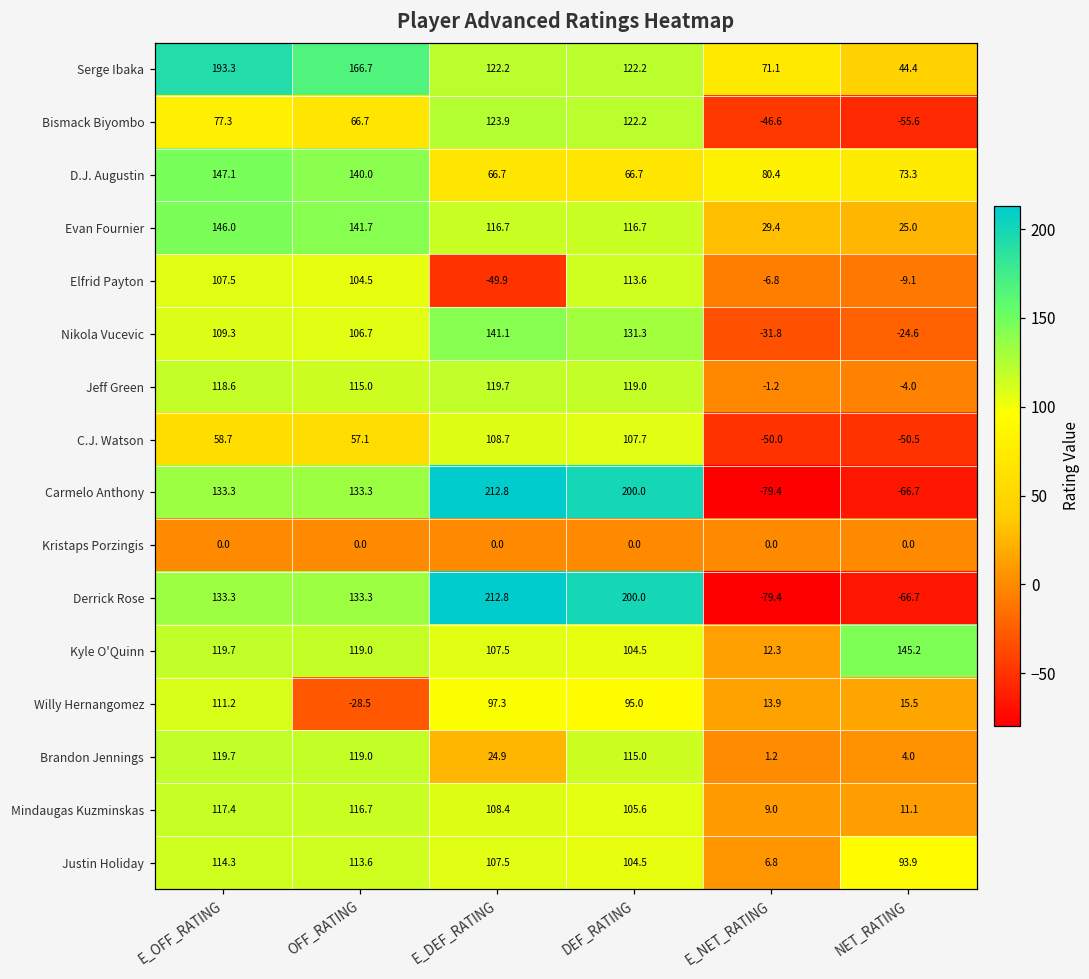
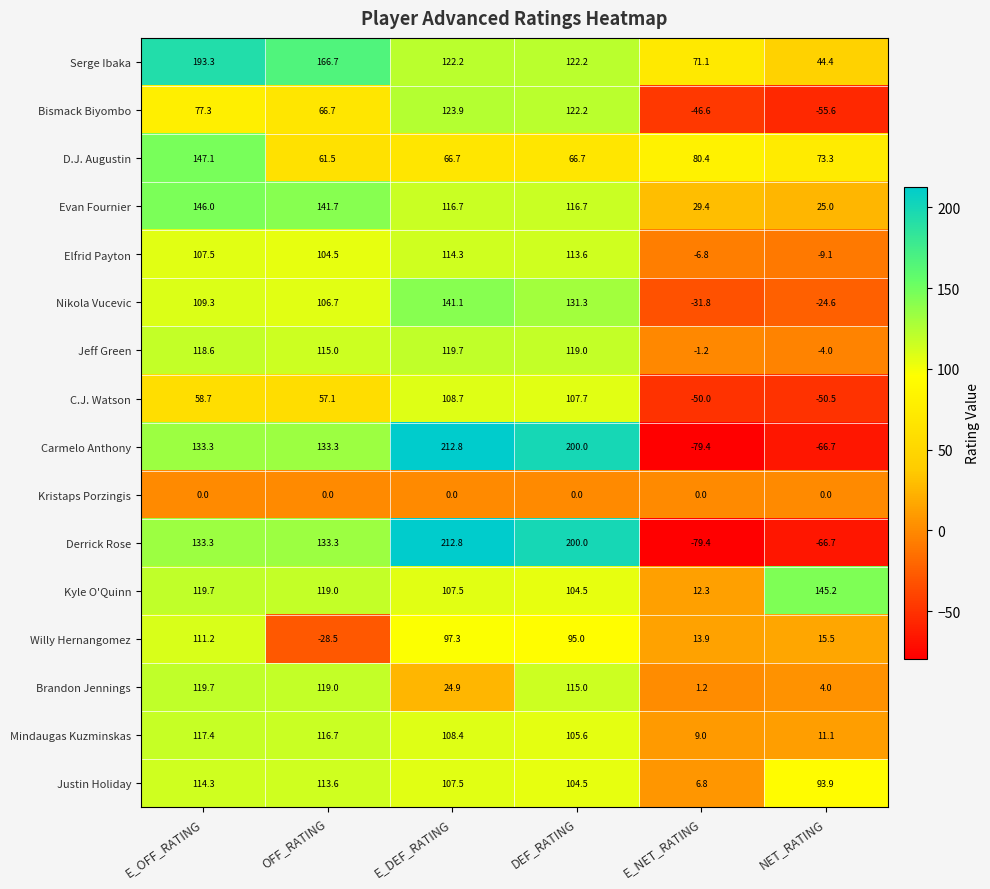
  {
    "Serge Ibaka": {
      "E_OFF_RATING": 193.3,
      "OFF_RATING": 166.7,
      "E_DEF_RATING": 122.2,
      "DEF_RATING": 122.2,
      "E_NET_RATING": 71.1,
      "NET_RATING": 44.4
    },
    "Bismack Biyombo": {
      "E_OFF_RATING": 77.3,
      "OFF_RATING": 66.7,
      "E_DEF_RATING": 123.9,
      "DEF_RATING": 122.2,
      "E_NET_RATING": -46.6,
      "NET_RATING": -55.6
    },
    "D.J. Augustin": {
      "E_OFF_RATING": 147.1,
-     "OFF_RATING": 140.0,
+     "OFF_RATING": 61.5,
      "E_DEF_RATING": 66.7,
      "DEF_RATING": 66.7,
      "E_NET_RATING": 80.4,
      "NET_RATING": 73.3
    },
    "Evan Fournier": {
      "E_OFF_RATING": 146.0,
      "OFF_RATING": 141.7,
      "E_DEF_RATING": 116.7,
      "DEF_RATING": 116.7,
      "E_NET_RATING": 29.4,
      "NET_RATING": 25.0
    },
    "Elfrid Payton": {
      "E_OFF_RATING": 107.5,
      "OFF_RATING": 104.5,
-     "E_DEF_RATING": -49.9,
+     "E_DEF_RATING": 114.3,
      "DEF_RATING": 113.6,
      "E_NET_RATING": -6.8,
      "NET_RATING": -9.1
    },
    "Nikola Vucevic": {
      "E_OFF_RATING": 109.3,
      "OFF_RATING": 106.7,
      "E_DEF_RATING": 141.1,
      "DEF_RATING": 131.3,
      "E_NET_RATING": -31.8,
      "NET_RATING": -24.6
    },
    "Jeff Green": {
      "E_OFF_RATING": 118.6,
      "OFF_RATING": 115.0,
      "E_DEF_RATING": 119.7,
      "DEF_RATING": 119.0,
      "E_NET_RATING": -1.2,
      "NET_RATING": -4.0
    },
    "C.J. Watson": {
      "E_OFF_RATING": 58.7,
      "OFF_RATING": 57.1,
      "E_DEF_RATING": 108.7,
      "DEF_RATING": 107.7,
      "E_NET_RATING": -50.0,
      "NET_RATING": -50.5
    },
    "Carmelo Anthony": {
      "E_OFF_RATING": 133.3,
      "OFF_RATING": 133.3,
      "E_DEF_RATING": 212.8,
      "DEF_RATING": 200.0,
      "E_NET_RATING": -79.4,
      "NET_RATING": -66.7
    },
    "Kristaps Porzingis": {
      "E_OFF_RATING": 0.0,
      "OFF_RATING": 0.0,
      "E_DEF_RATING": 0.0,
      "DEF_RATING": 0.0,
      "E_NET_RATING": 0.0,
      "NET_RATING": 0.0
    },
    "Derrick Rose": {
      "E_OFF_RATING": 133.3,
      "OFF_RATING": 133.3,
      "E_DEF_RATING": 212.8,
      "DEF_RATING": 200.0,
      "E_NET_RATING": -79.4,
      "NET_RATING": -66.7
    },
    "Kyle O'Quinn": {
      "E_OFF_RATING": 119.7,
      "OFF_RATING": 119.0,
      "E_DEF_RATING": 107.5,
      "DEF_RATING": 104.5,
      "E_NET_RATING": 12.3,
      "NET_RATING": 145.2
    },
    "Willy Hernangomez": {
      "E_OFF_RATING": 111.2,
      "OFF_RATING": -28.5,
      "E_DEF_RATING": 97.3,
      "DEF_RATING": 95.0,
      "E_NET_RATING": 13.9,
      "NET_RATING": 15.5
    },
    "Brandon Jennings": {
      "E_OFF_RATING": 119.7,
      "OFF_RATING": 119.0,
      "E_DEF_RATING": 24.9,
      "DEF_RATING": 115.0,
      "E_NET_RATING": 1.2,
      "NET_RATING": 4.0
    },
    "Mindaugas Kuzminskas": {
      "E_OFF_RATING": 117.4,
      "OFF_RATING": 116.7,
      "E_DEF_RATING": 108.4,
      "DEF_RATING": 105.6,
      "E_NET_RATING": 9.0,
      "NET_RATING": 11.1
    },
    "Justin Holiday": {
      "E_OFF_RATING": 114.3,
      "OFF_RATING": 113.6,
      "E_DEF_RATING": 107.5,
      "DEF_RATING": 104.5,
      "E_NET_RATING": 6.8,
      "NET_RATING": 93.9
    }
  }
